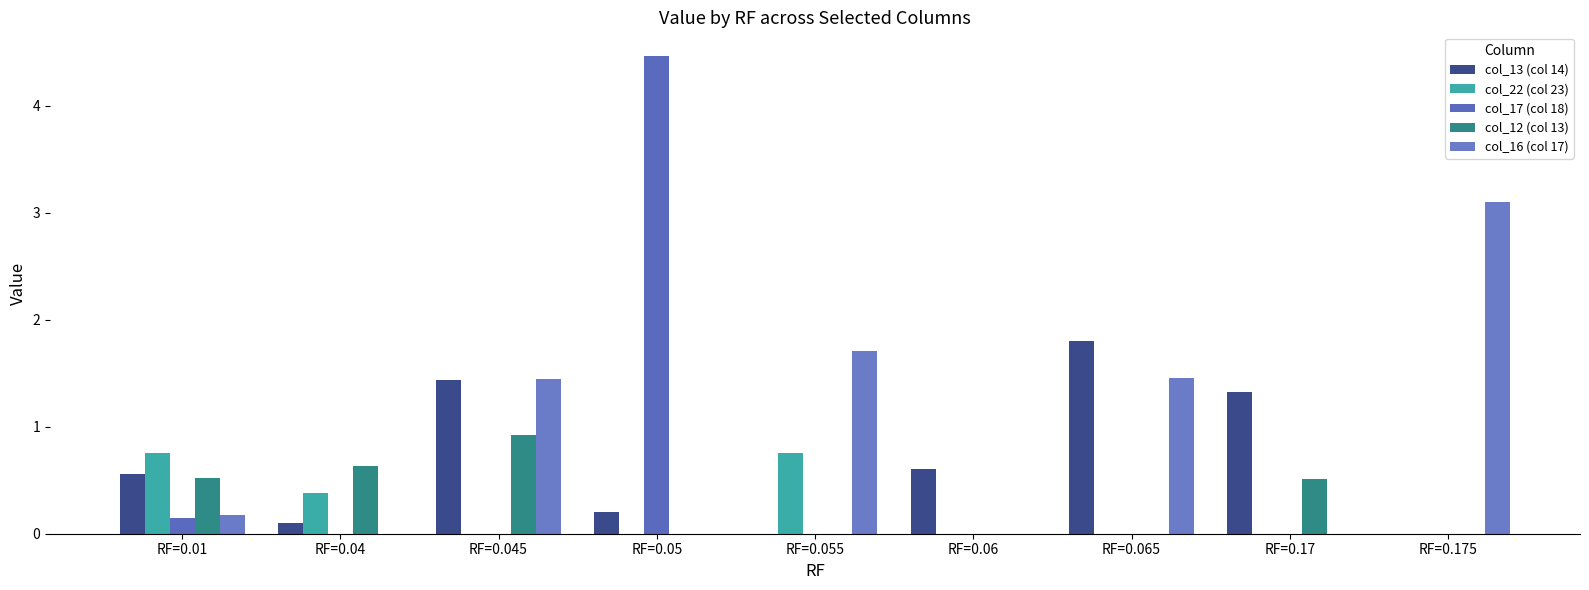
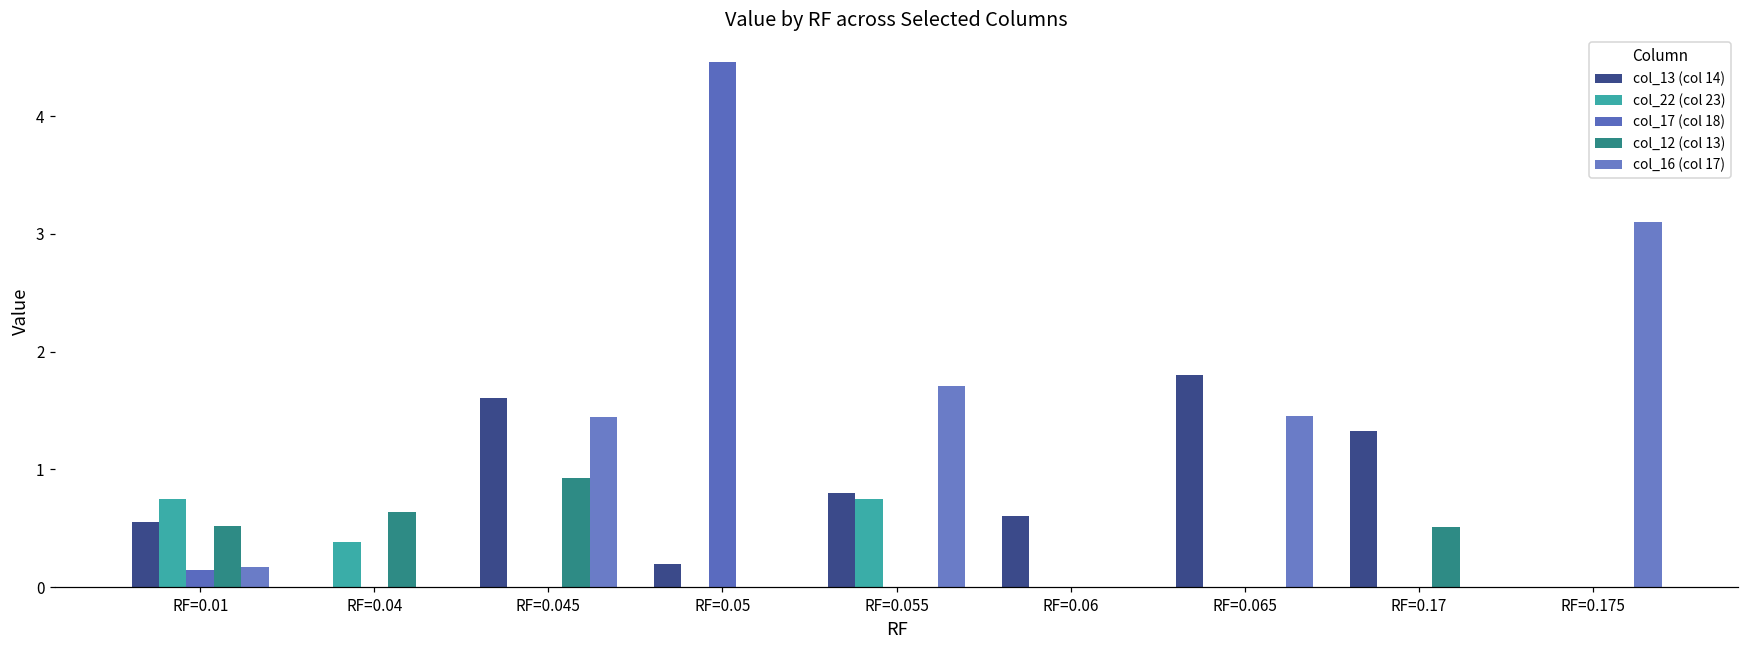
  {
    "col_13 (col 14)": {
      "RF=0.01": 0.55,
-     "RF=0.04": 0.1,
-     "RF=0.045": 1.43,
+     "RF=0.04": 0.0,
+     "RF=0.045": 1.61,
      "RF=0.05": 0.20,
-     "RF=0.055": 0.0,
+     "RF=0.055": 0.8,
      "RF=0.06": 0.60,
      "RF=0.065": 1.80,
      "RF=0.17": 1.33,
      "RF=0.175": 0.00
    }
  }
